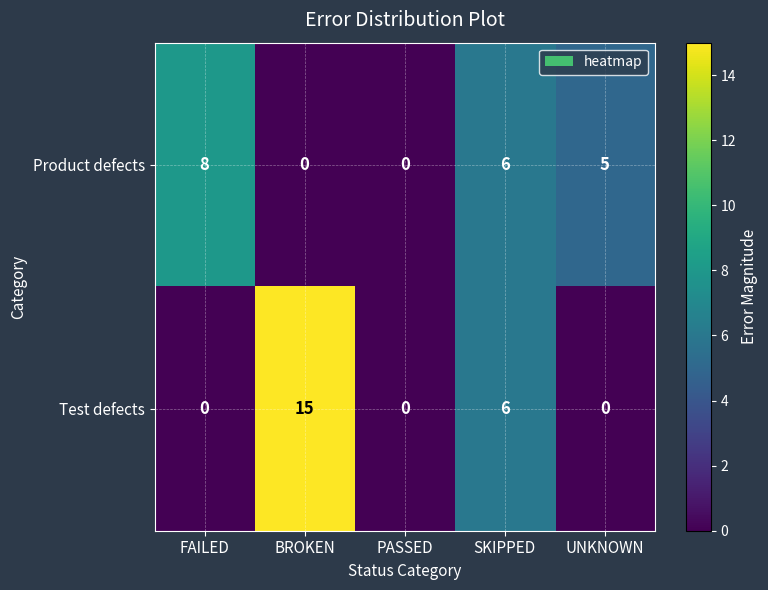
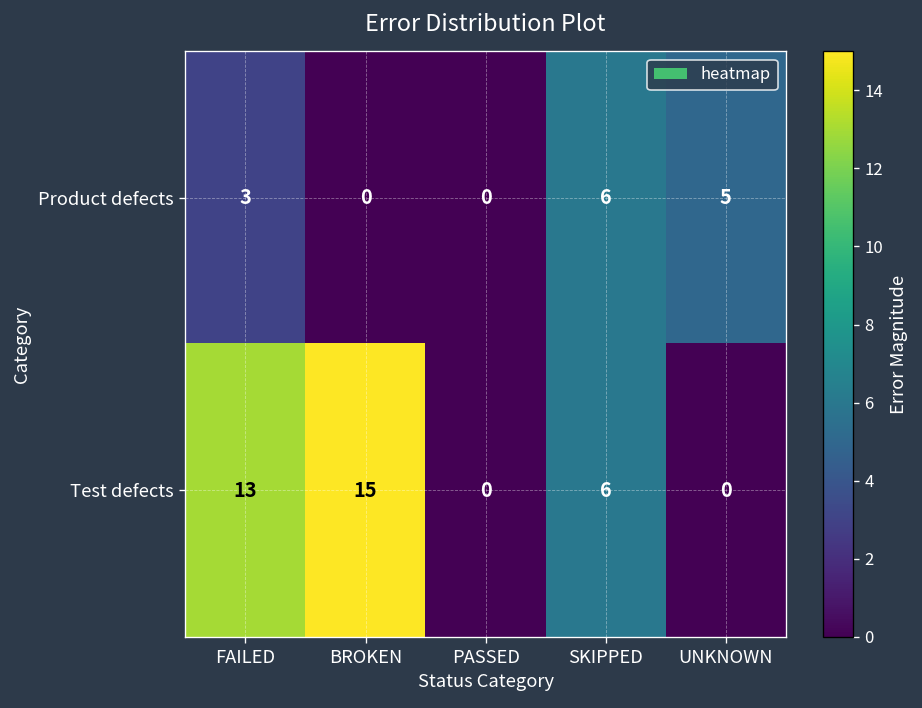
  {
    "Product defects": {
-     "FAILED": 8,
+     "FAILED": 3,
      "BROKEN": 0,
      "PASSED": 0,
      "SKIPPED": 6,
      "UNKNOWN": 5
    },
    "Test defects": {
-     "FAILED": 0,
+     "FAILED": 13,
      "BROKEN": 15,
      "PASSED": 0,
      "SKIPPED": 6,
      "UNKNOWN": 0
    }
  }
